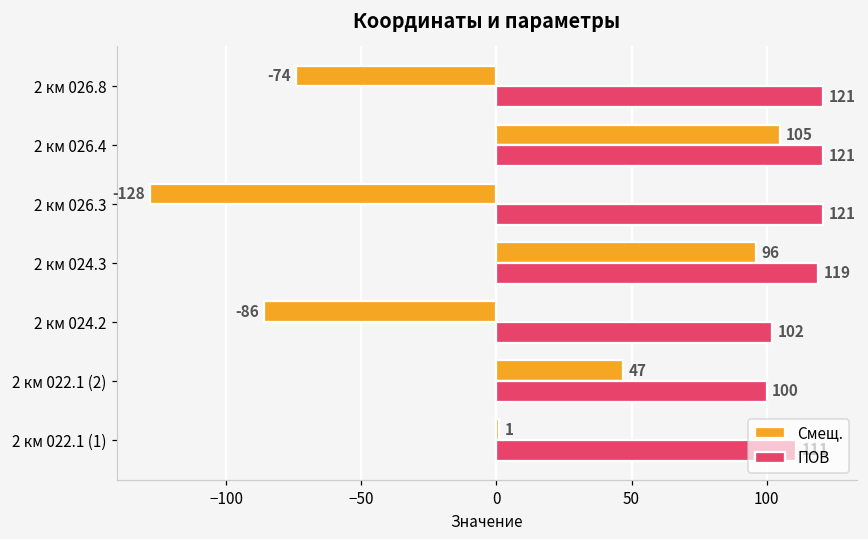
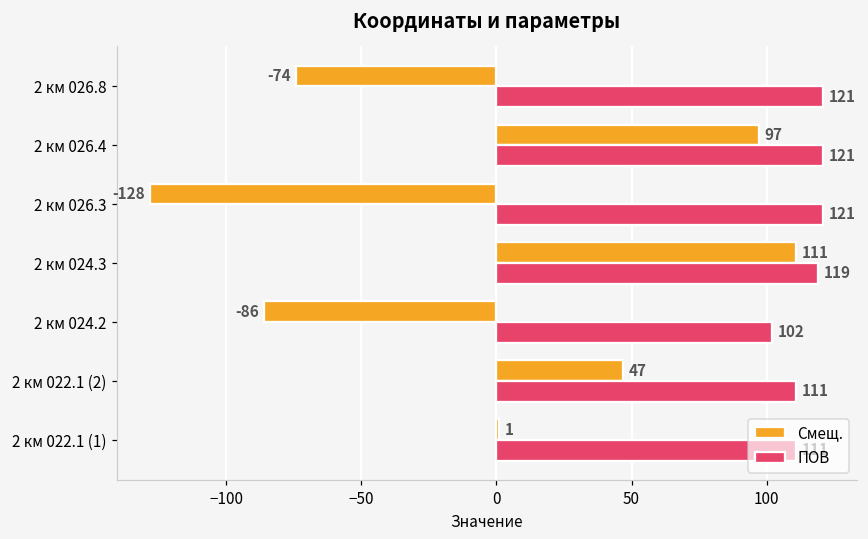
  {
    "Смещ.": {
      "2 км 026.8": -74,
-     "2 км 026.4": 105,
+     "2 км 026.4": 97,
      "2 км 026.3": -128,
-     "2 км 024.3": 96,
+     "2 км 024.3": 111,
      "2 км 024.2": -86,
      "2 км 022.1 (2)": 47,
      "2 км 022.1 (1)": 1
    },
    "ПОВ": {
      "2 км 026.8": 121,
      "2 км 026.4": 121,
      "2 км 026.3": 121,
      "2 км 024.3": 119,
      "2 км 024.2": 102,
-     "2 км 022.1 (2)": 100
+     "2 км 022.1 (2)": 111
    }
  }
